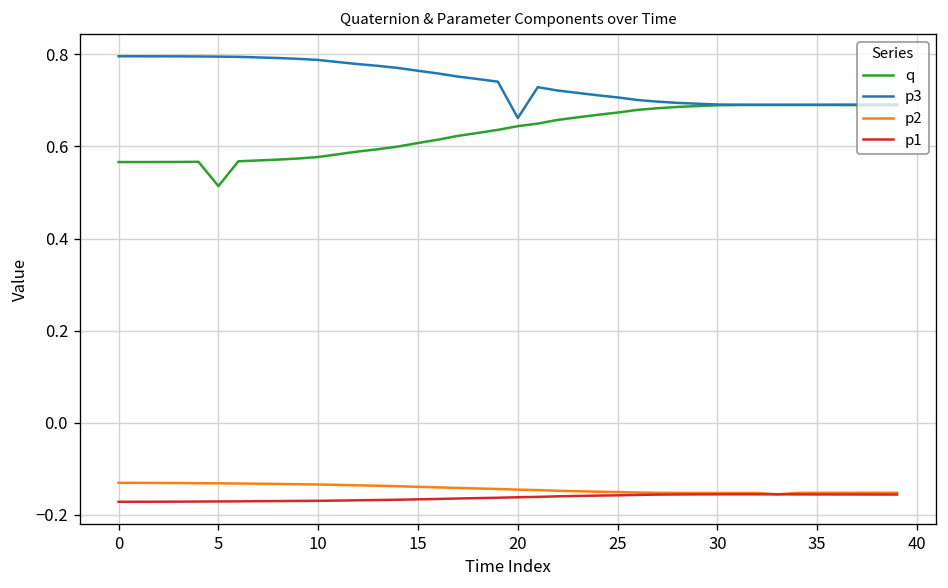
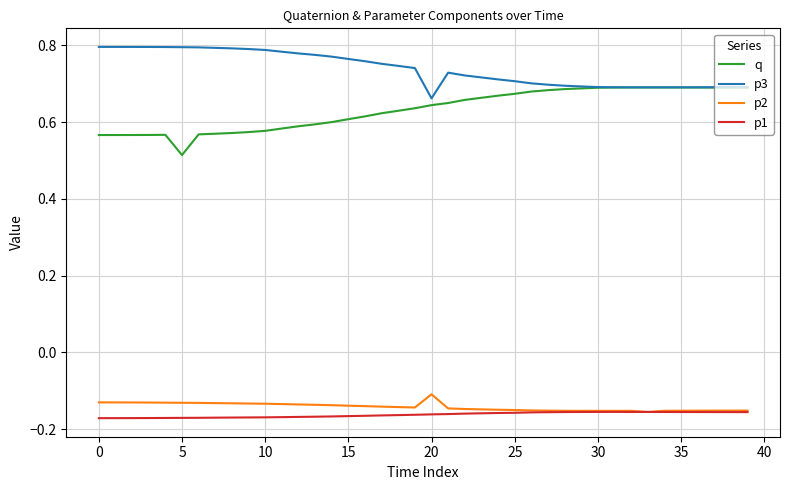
  {
    "q": {
      "0": 0.57,
      "5": 0.51,
      "10": 0.58,
      "15": 0.61,
      "20": 0.64,
      "25": 0.67
    },
    "p3": {
      "0": 0.80,
      "5": 0.79,
      "10": 0.79,
      "15": 0.76,
      "20": 0.66,
      "25": 0.71
    },
    "p2": {
      "0": -0.13,
      "5": -0.13,
      "10": -0.13,
      "15": -0.14,
-     "20": -0.15,
+     "20": -0.11,
      "25": -0.15
    },
    "p1": {
      "0": -0.17,
      "5": -0.17,
      "10": -0.17,
      "15": -0.17,
      "20": -0.16,
      "25": -0.16
    }
  }
